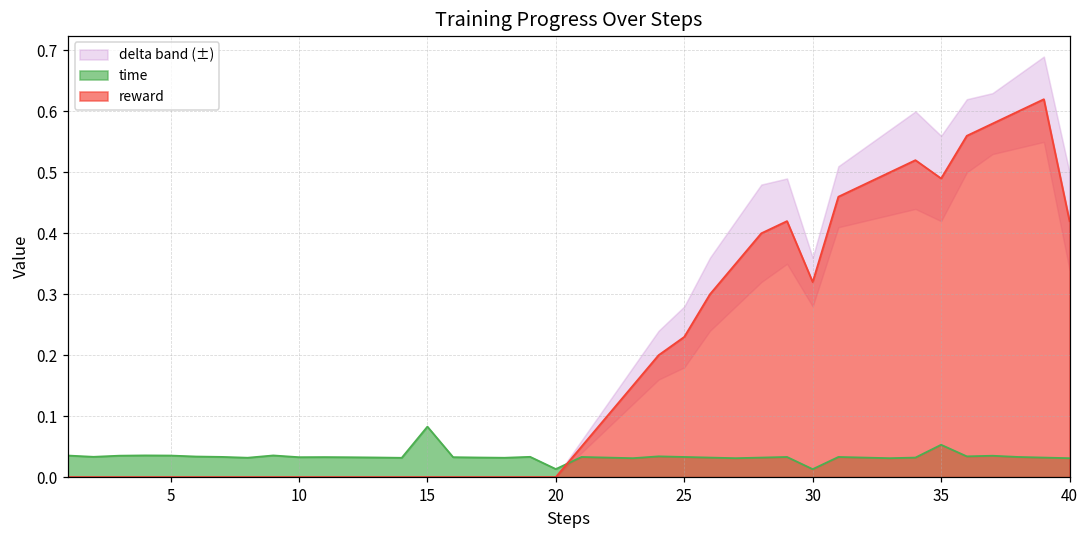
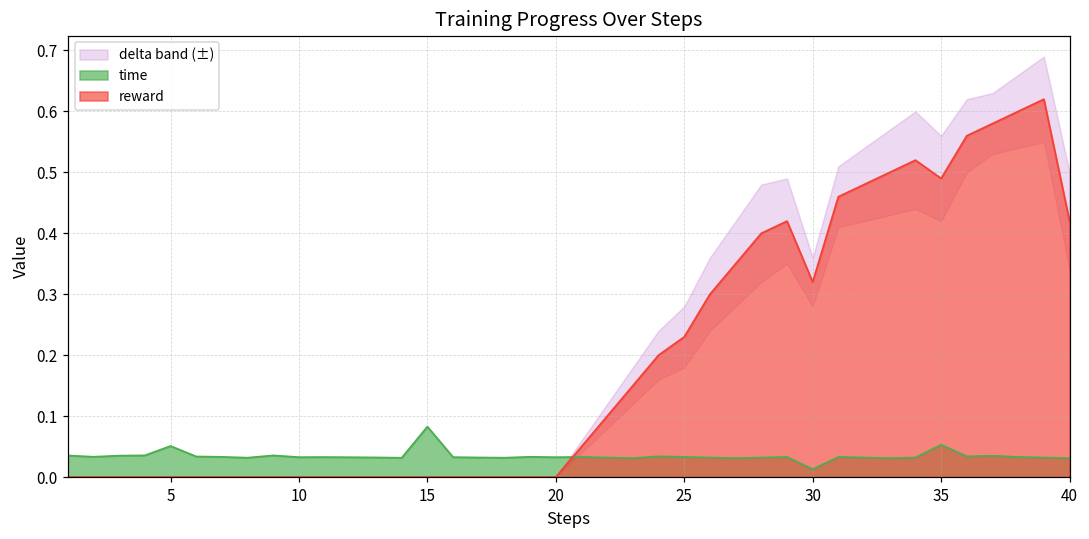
  {
    "time": {
-     "5": 0.04,
+     "5": 0.05,
      "10": 0.03,
      "15": 0.08,
-     "20": 0.01,
+     "20": 0.03,
      "25": 0.03,
      "30": 0.01,
      "35": 0.05,
      "40": 0.03
    },
    "reward": {
      "25": 0.23,
      "30": 0.32,
      "35": 0.49,
      "40": 0.42
    }
  }
